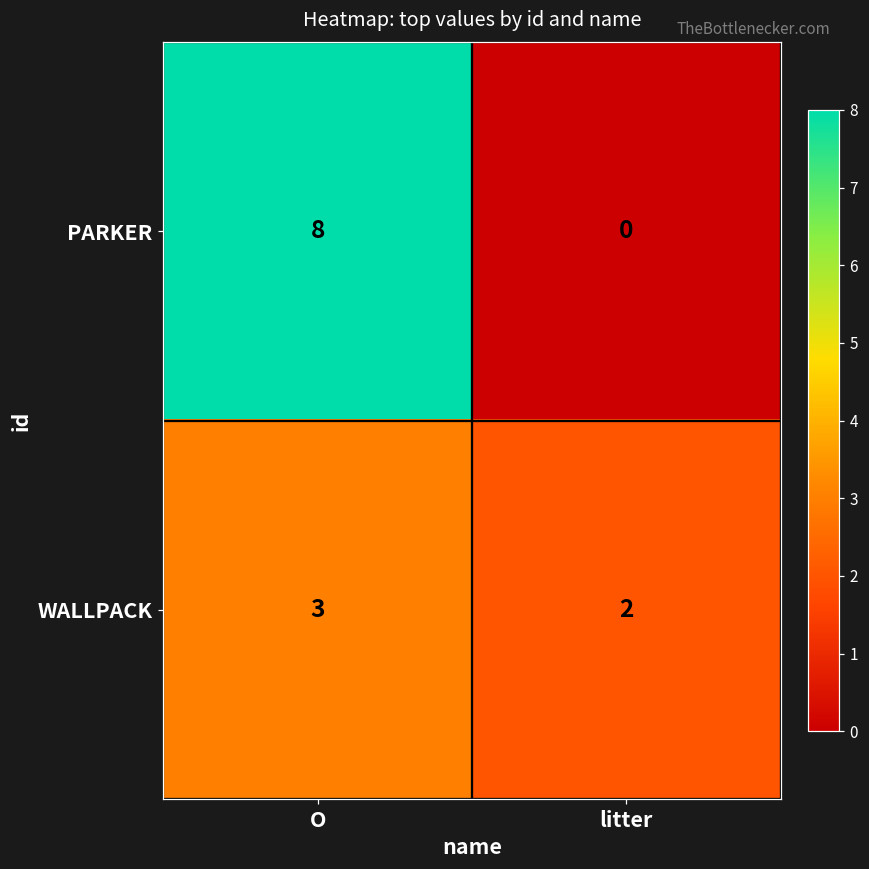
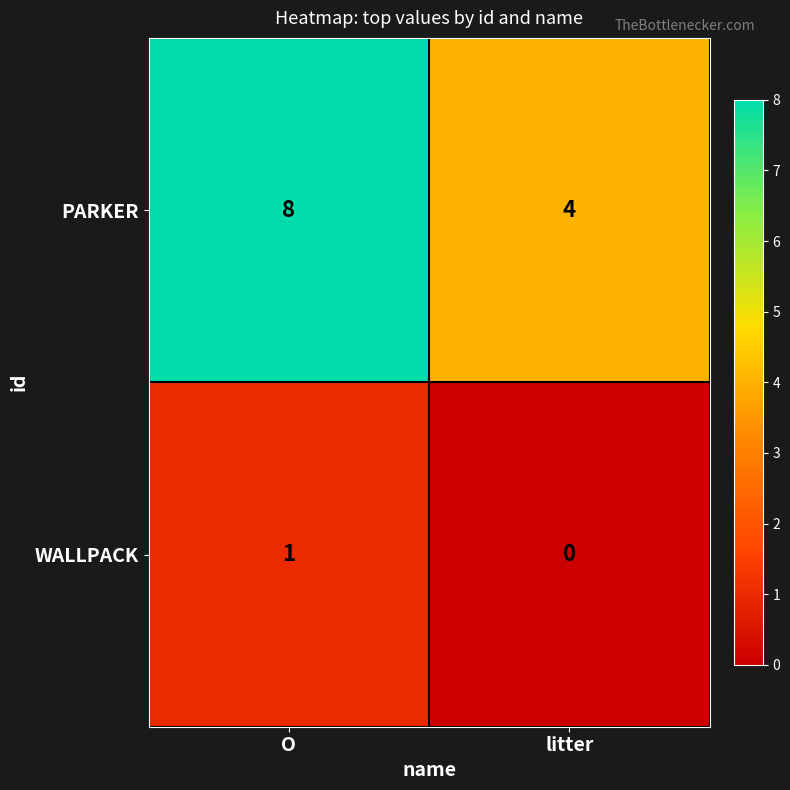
  {
    "PARKER": {
      "O": 8,
-     "litter": 0
+     "litter": 4
    },
    "WALLPACK": {
-     "O": 3,
-     "litter": 2
+     "O": 1,
+     "litter": 0
    }
  }
